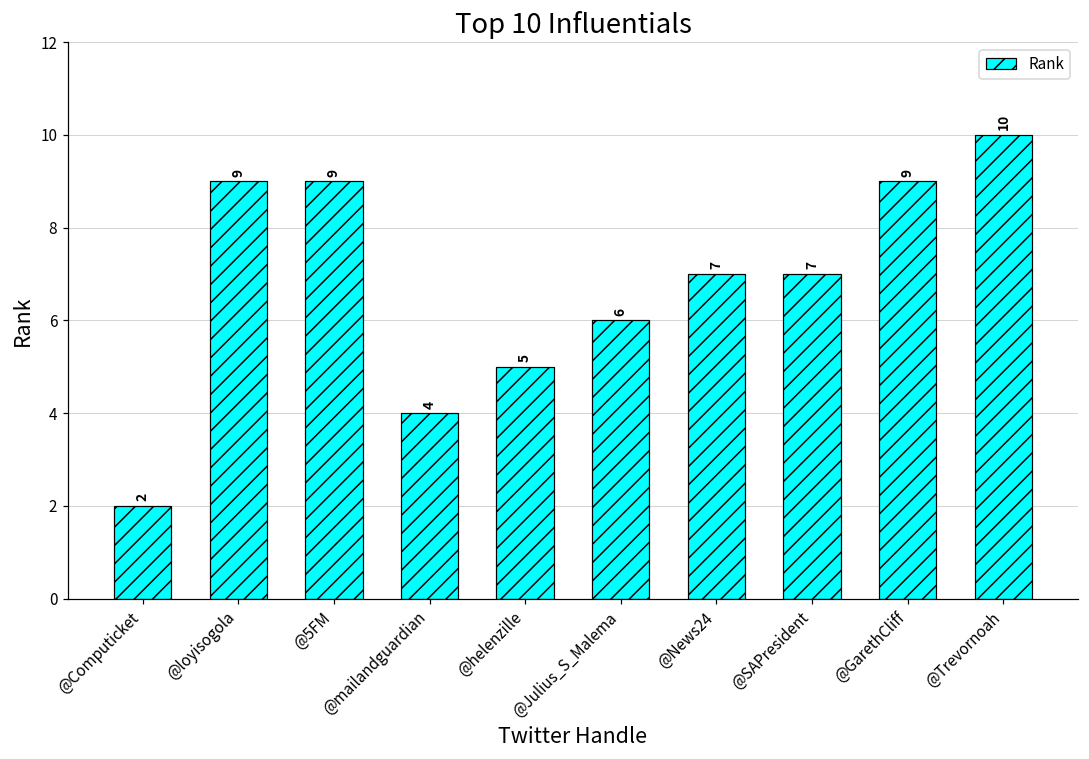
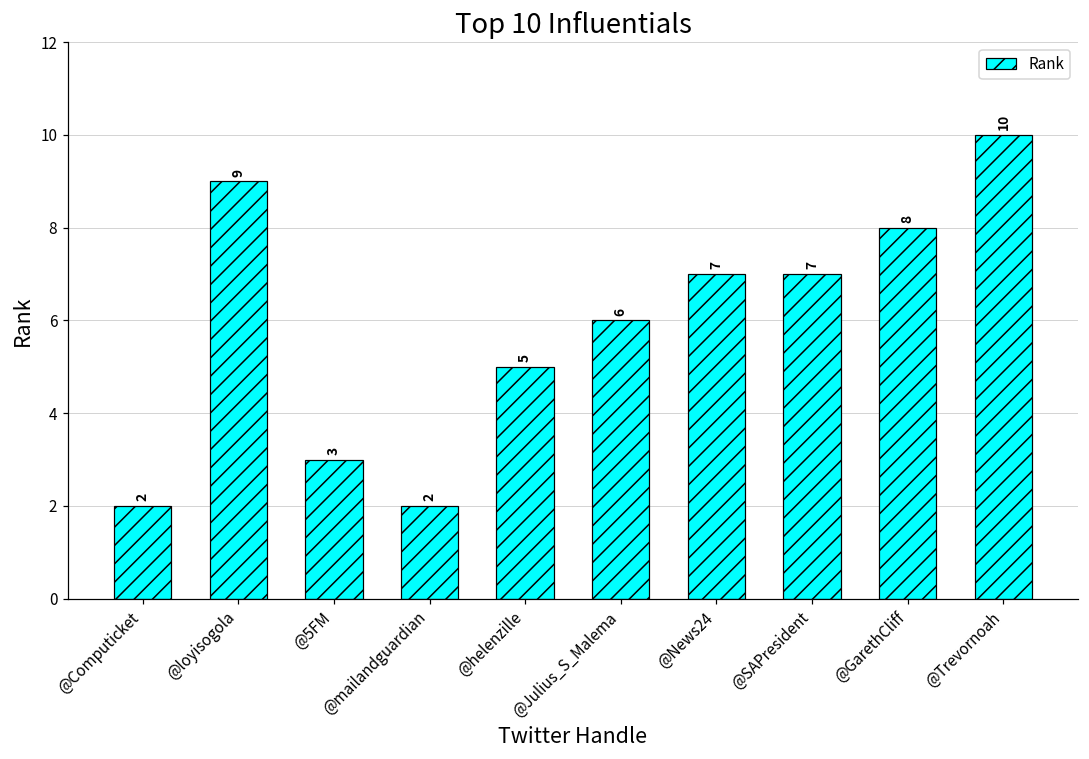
  {
    "@Computicket": 2,
    "@loyisogola": 9,
-   "@5FM": 9,
-   "@mailandguardian": 4,
+   "@5FM": 3,
+   "@mailandguardian": 2,
    "@helenzille": 5,
    "@Julius_S_Malema": 6,
    "@News24": 7,
    "@SAPresident": 7,
-   "@GarethCliff": 9,
+   "@GarethCliff": 8,
    "@Trevornoah": 10
  }
